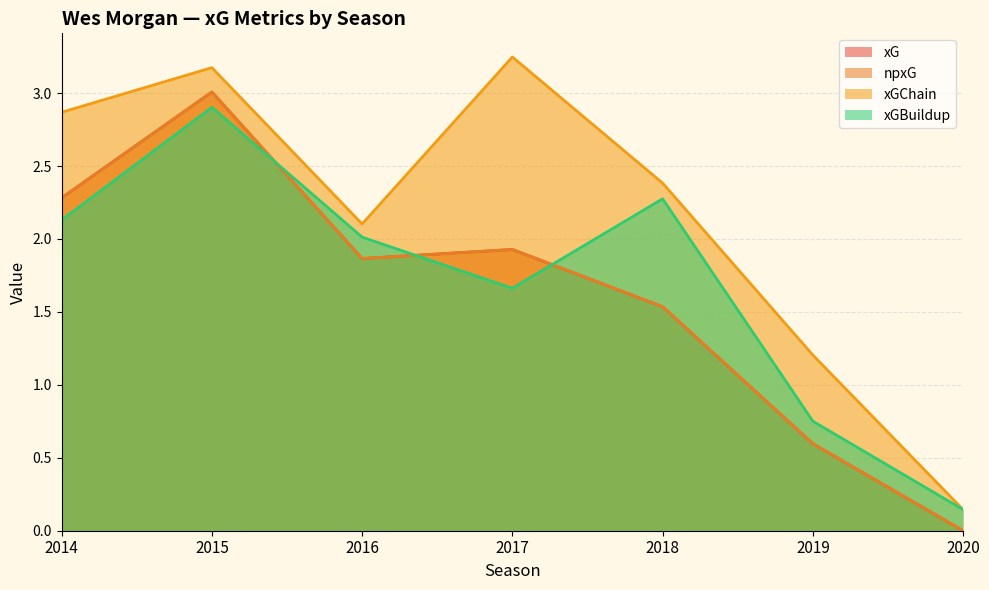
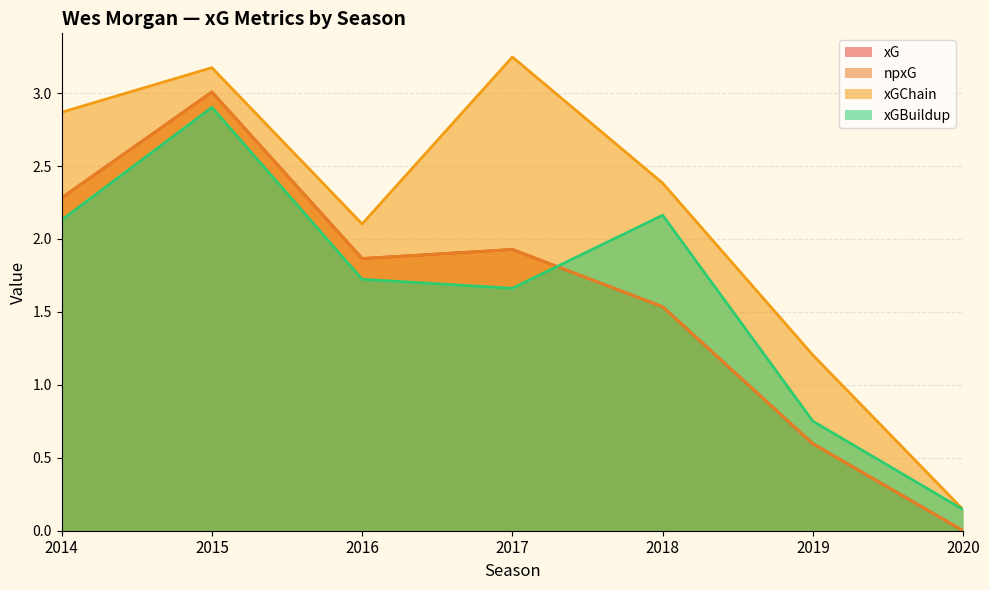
  {
    "xGBuildup": {
      "2014": 2.13,
      "2015": 2.90,
-     "2016": 2.01,
+     "2016": 1.72,
      "2017": 1.66,
-     "2018": 2.28,
+     "2018": 2.16,
      "2019": 0.75
    }
  }
